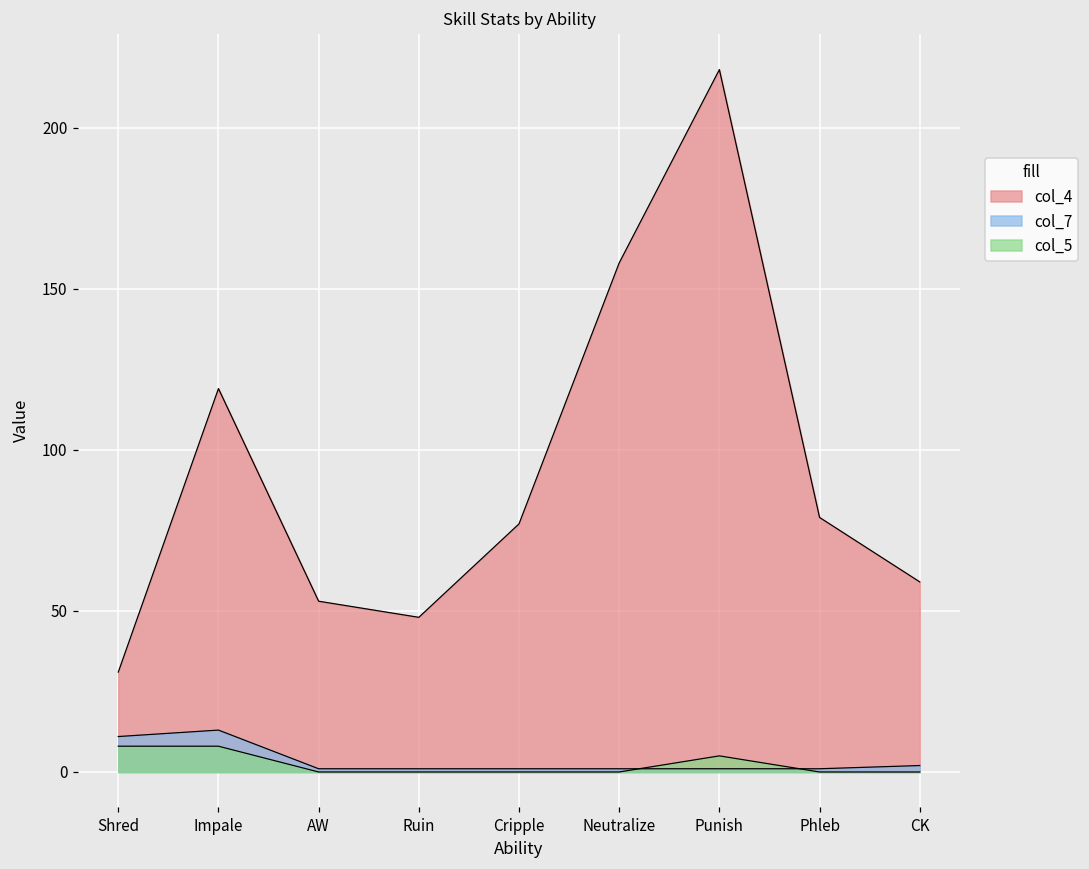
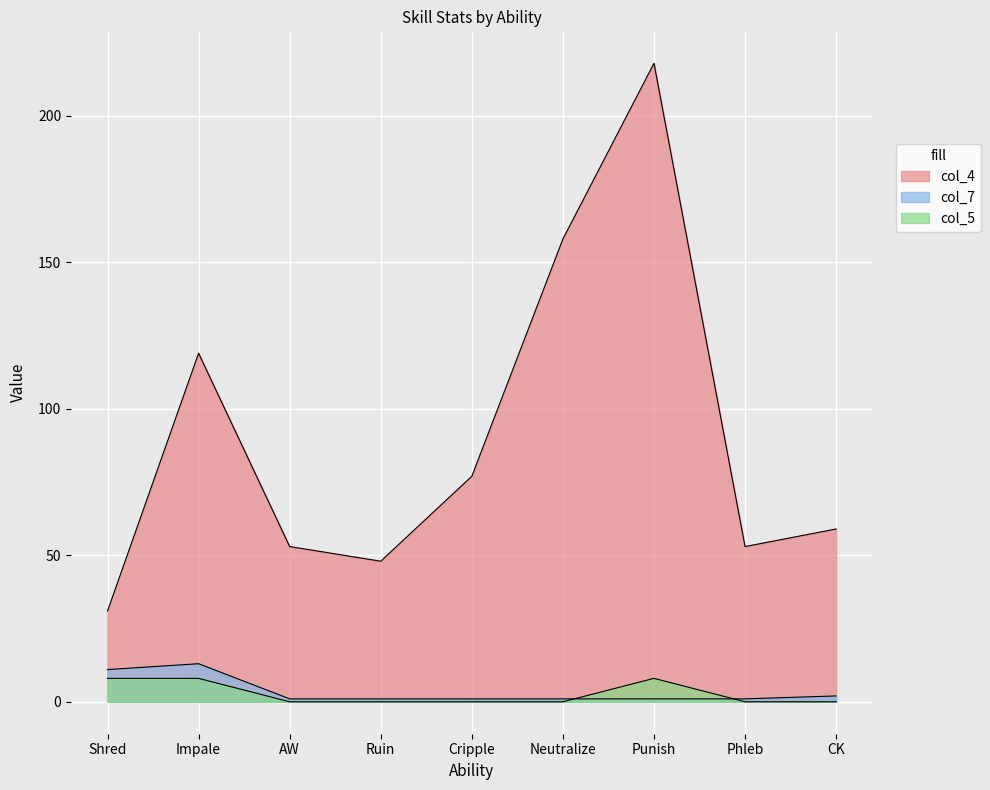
  {
    "col_4": {
      "Shred": 31,
      "Impale": 119,
      "AW": 53,
      "Ruin": 48,
      "Cripple": 77,
      "Neutralize": 158,
      "Punish": 218,
-     "Phleb": 79,
+     "Phleb": 53,
      "CK": 59
    },
    "col_7": {
      "Shred": 11,
      "Impale": 13,
      "AW": 1,
      "Ruin": 1,
      "Cripple": 1,
      "Neutralize": 1,
      "Punish": 1,
      "Phleb": 1,
      "CK": 2
    },
    "col_5": {
      "Shred": 8,
      "Impale": 8,
      "AW": 0,
      "Ruin": 0,
      "Cripple": 0,
      "Neutralize": 0,
-     "Punish": 5,
+     "Punish": 8,
      "Phleb": 0,
      "CK": 0
    }
  }
